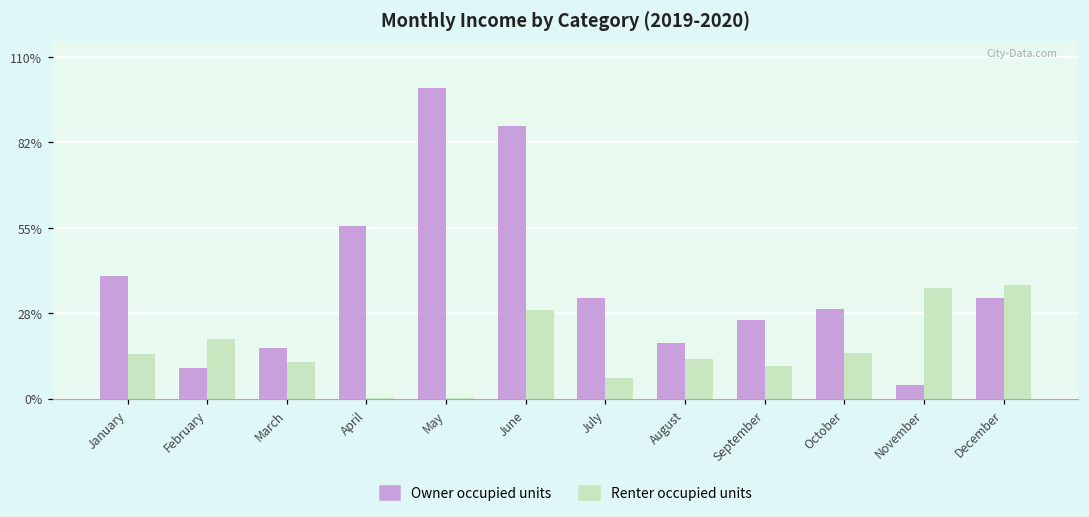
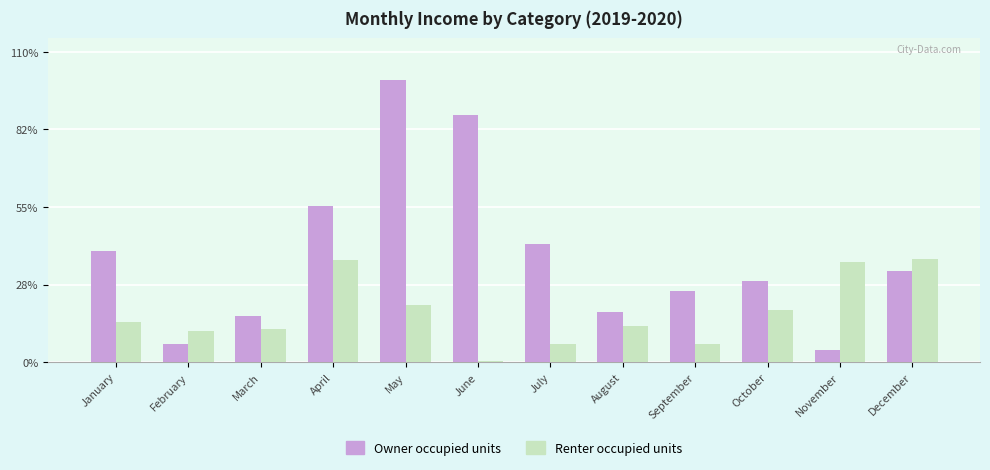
  {
    "Owner occupied units": {
      "January": "40%",
-     "February": "10%",
+     "February": "6%",
      "March": "16%",
      "April": "56%",
      "May": "100%",
      "June": "88%",
-     "July": "32%",
+     "July": "42%",
      "August": "18%",
      "September": "25%",
      "October": "29%",
      "November": "4%",
      "December": "32%"
    },
    "Renter occupied units": {
      "January": "14%",
-     "February": "19%",
+     "February": "11%",
      "March": "12%",
-     "April": "0%",
-     "May": "0%",
-     "June": "28%",
+     "April": "36%",
+     "May": "20%",
+     "June": "0%",
      "July": "7%",
      "August": "13%",
-     "September": "11%",
-     "October": "15%",
+     "September": "7%",
+     "October": "19%",
      "November": "36%",
      "December": "36%"
    }
  }
